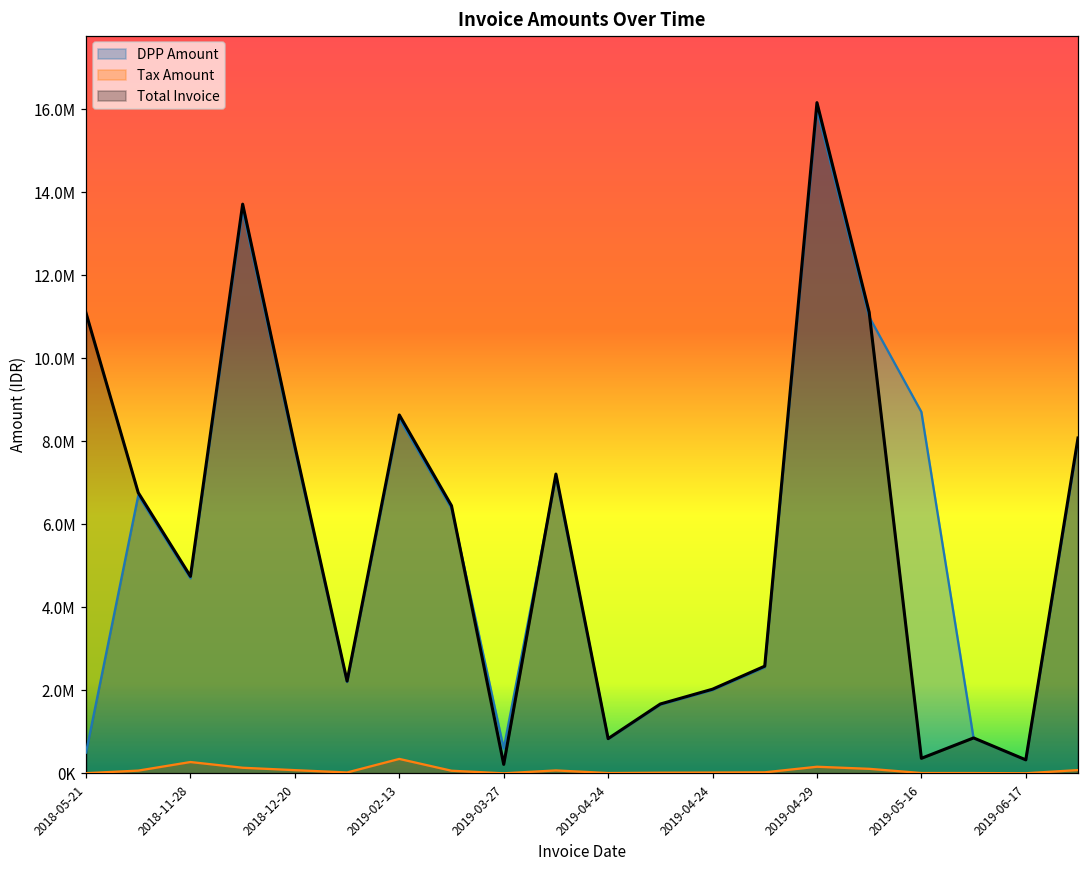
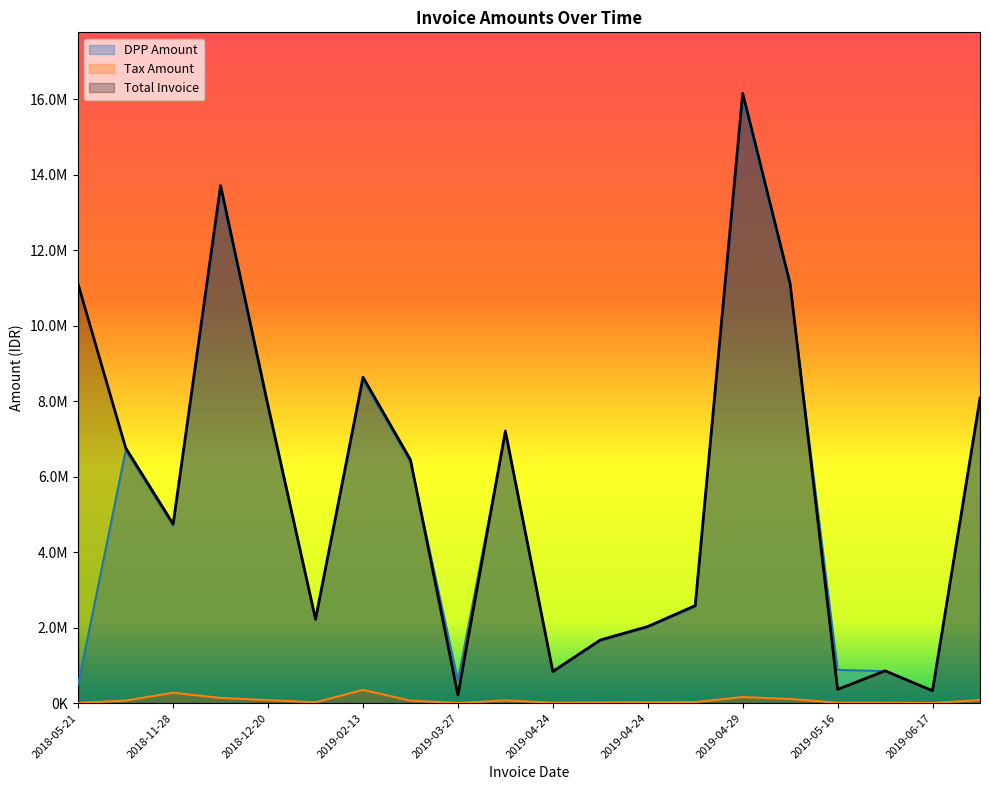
  {
    "DPP Amount": {
      "2018-05-21": 500000,
      "2019-02-13": 8600000,
      "2019-03-27": 600000,
-     "2019-05-16": 8700000
+     "2019-05-16": 900000
    },
    "Tax Amount": {
      "2018-05-21": 0,
      "2018-11-28": 300000,
      "2019-02-13": 300000,
      "2019-03-27": 0,
      "2019-05-16": 0
    },
    "Total Invoice": {
      "2018-05-21": 11100000,
      "2019-02-13": 8600000,
      "2019-03-27": 200000,
      "2019-05-16": 400000
    }
  }
